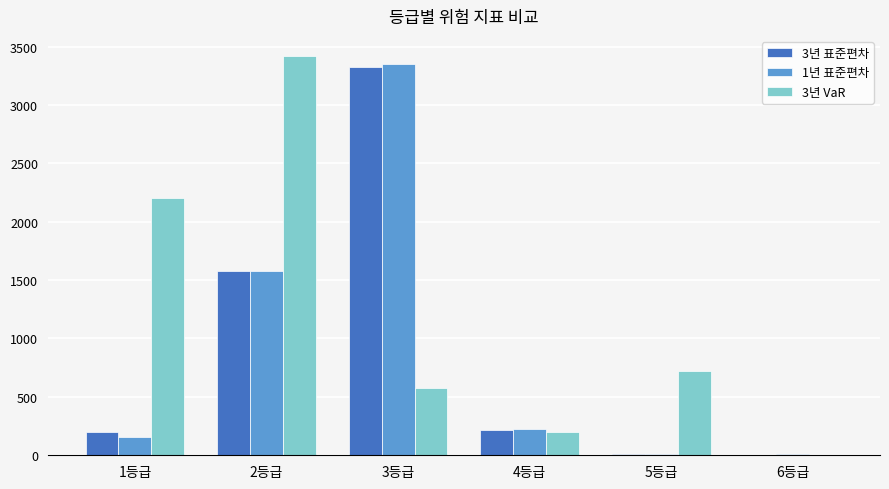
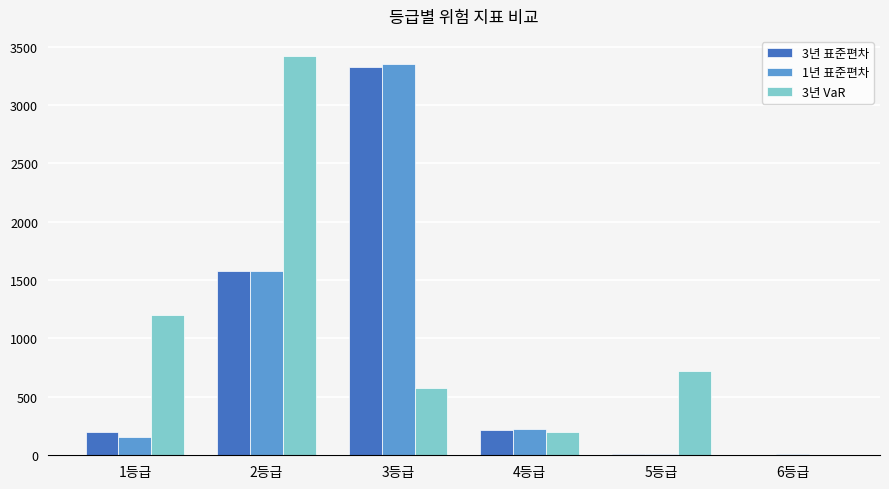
  {
    "3년 VaR": {
-     "1등급": 2210,
+     "1등급": 1200,
      "2등급": 3420,
      "3등급": 580,
      "4등급": 200,
      "5등급": 720
    }
  }
